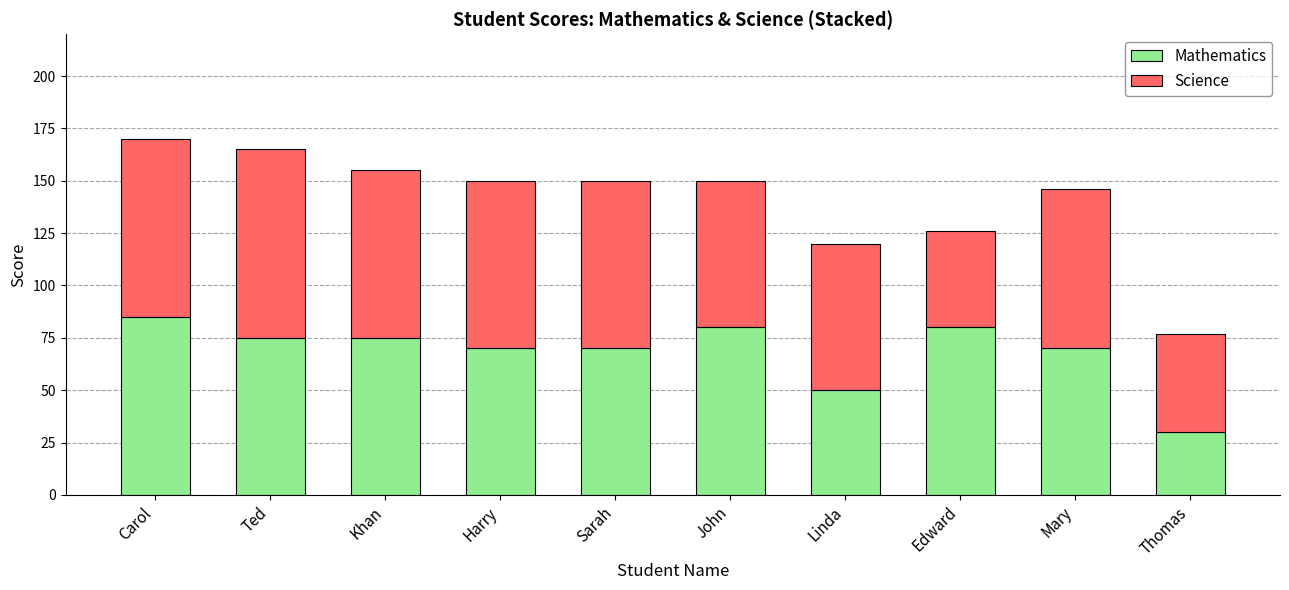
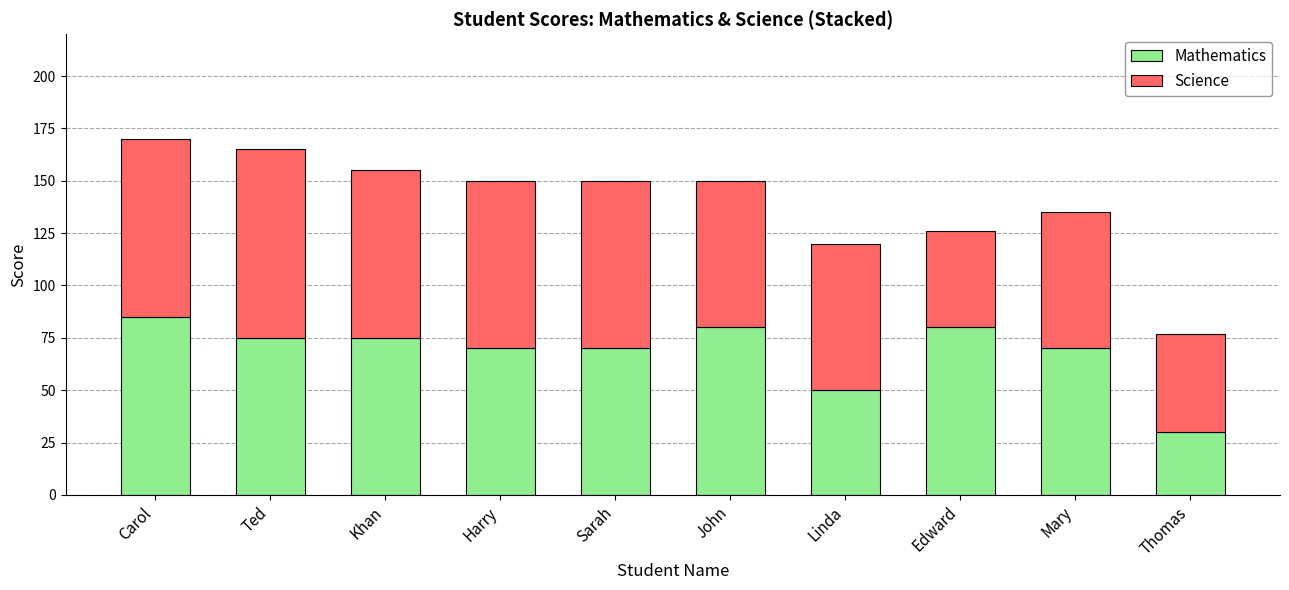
  {
    "Mathematics": {
      "Carol": 85,
      "Ted": 75,
      "Khan": 75,
      "Harry": 70,
      "Sarah": 70,
      "John": 80,
      "Linda": 50,
      "Edward": 80,
      "Mary": 70,
      "Thomas": 30
    },
    "Science": {
      "Carol": 85,
      "Ted": 90,
      "Khan": 80,
      "Harry": 80,
      "Sarah": 80,
      "John": 70,
      "Linda": 70,
      "Edward": 46,
-     "Mary": 76,
+     "Mary": 65,
      "Thomas": 47
    }
  }
